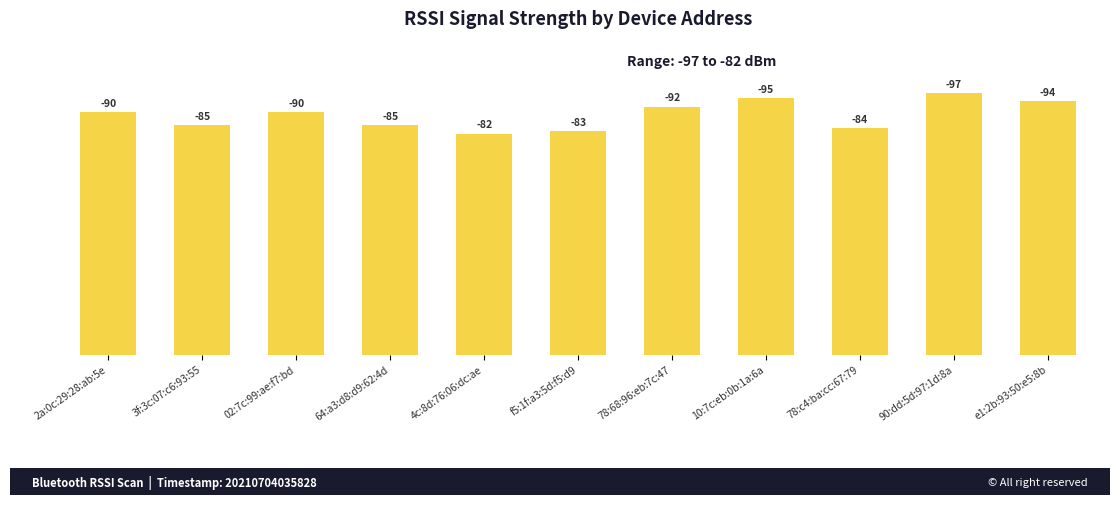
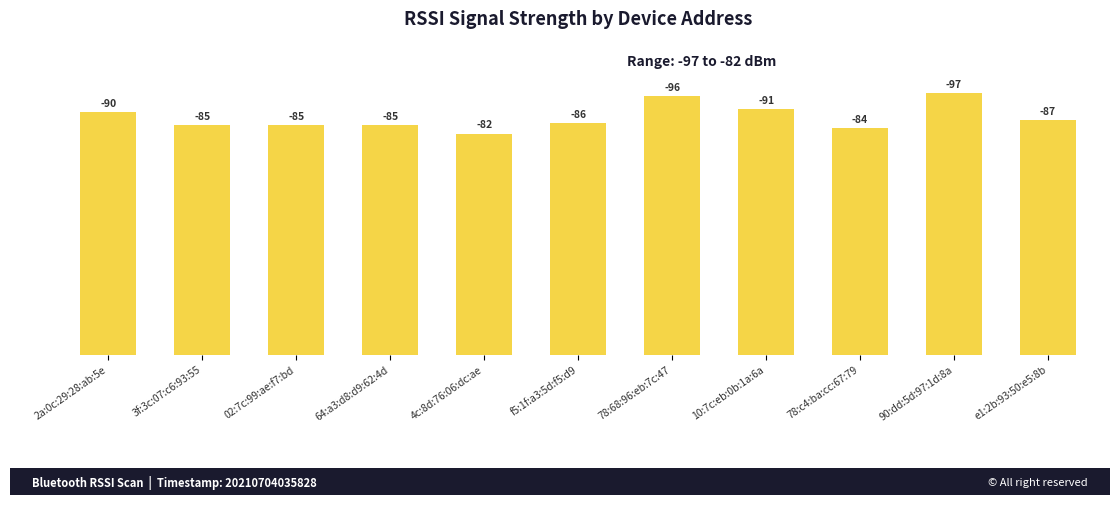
  {
-   "02:7c:99:ae:f7:bd": -90,
-   "f5:1f:a3:5d:f5:d9": -83,
-   "78:68:96:eb:7c:47": -92,
-   "10:7c:eb:0b:1a:6a": -95,
-   "e1:2b:93:50:e5:8b": -94
+   "02:7c:99:ae:f7:bd": -85,
+   "f5:1f:a3:5d:f5:d9": -86,
+   "78:68:96:eb:7c:47": -96,
+   "10:7c:eb:0b:1a:6a": -91,
+   "e1:2b:93:50:e5:8b": -87
  }
